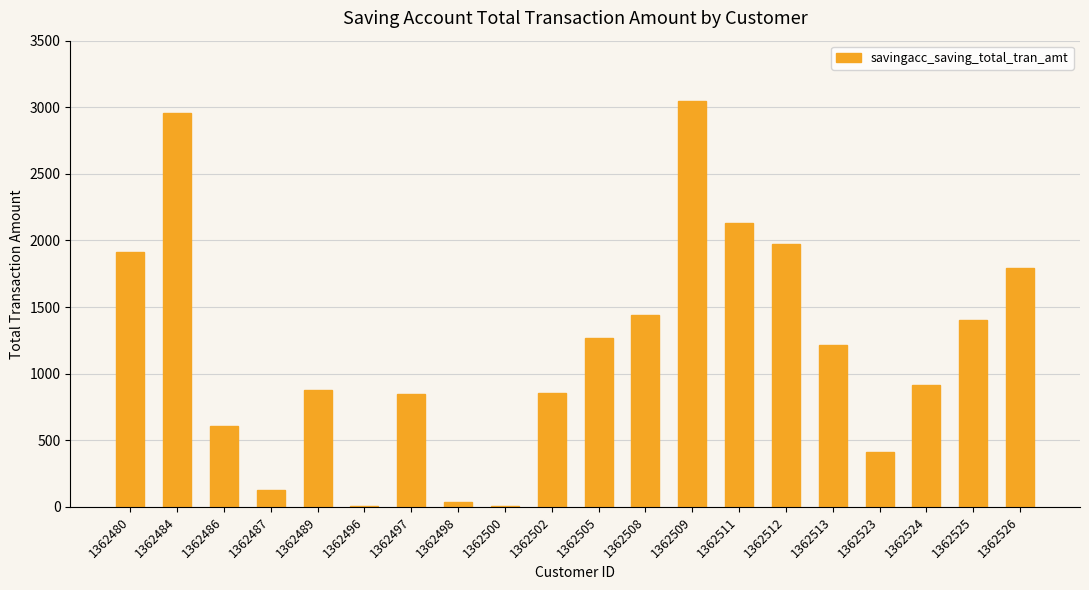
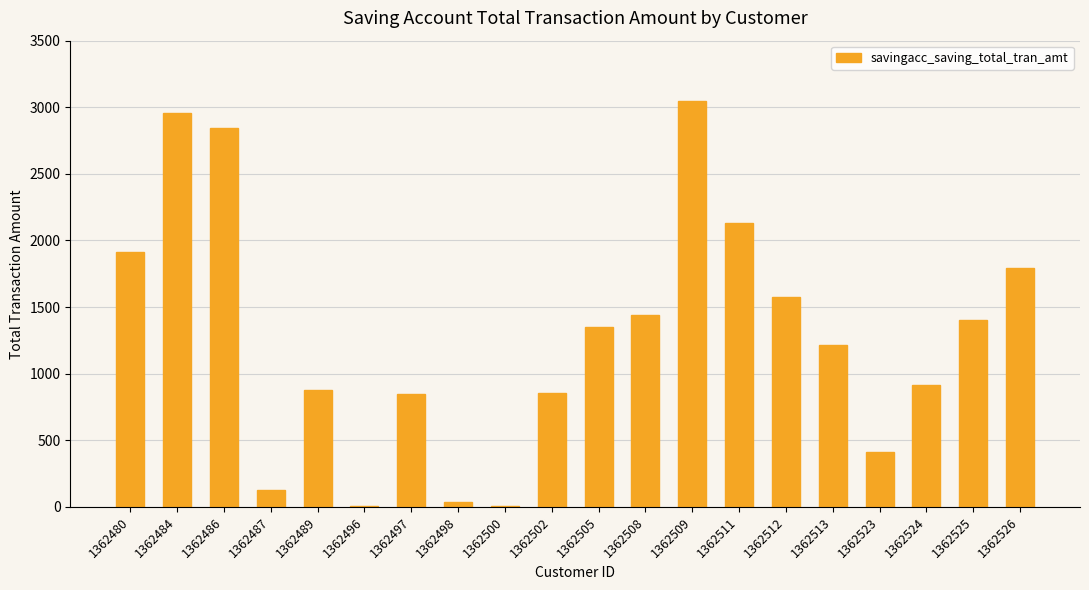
  {
    "1362480": 1920,
    "1362484": 2960,
-   "1362486": 600,
+   "1362486": 2840,
    "1362487": 120,
    "1362489": 880,
    "1362497": 850,
    "1362498": 30,
    "1362502": 860,
-   "1362505": 1270,
+   "1362505": 1350,
    "1362508": 1440,
    "1362509": 3040,
    "1362511": 2130,
-   "1362512": 1980,
+   "1362512": 1580,
    "1362513": 1220,
    "1362523": 410,
    "1362524": 910,
    "1362525": 1400,
    "1362526": 1800
  }
